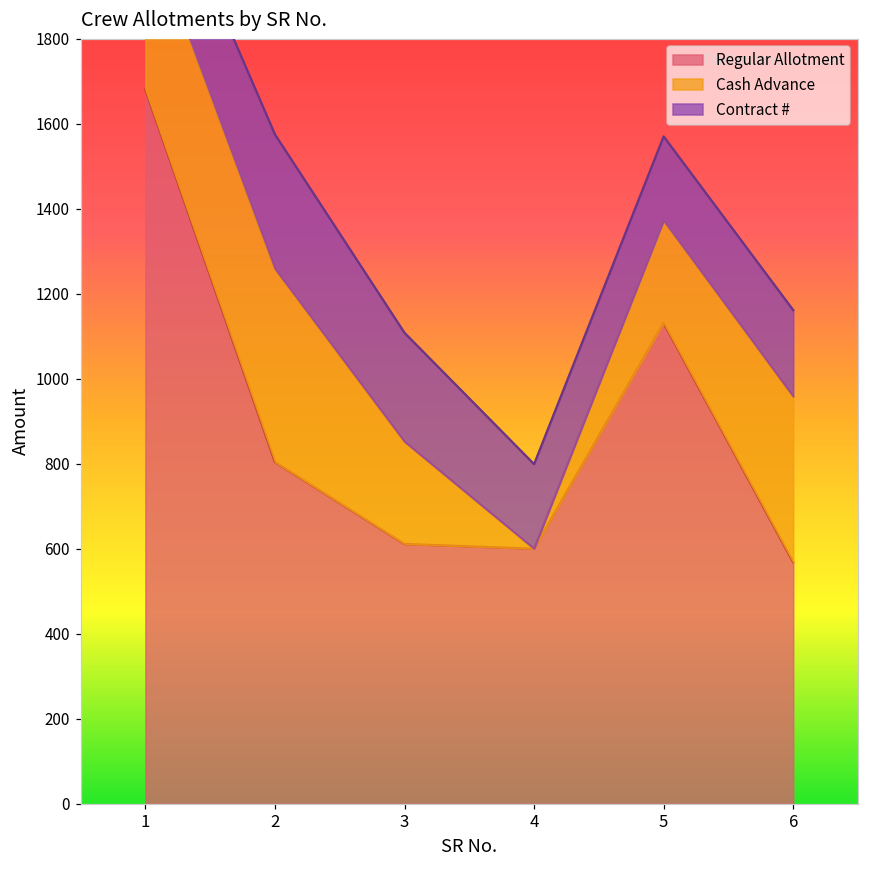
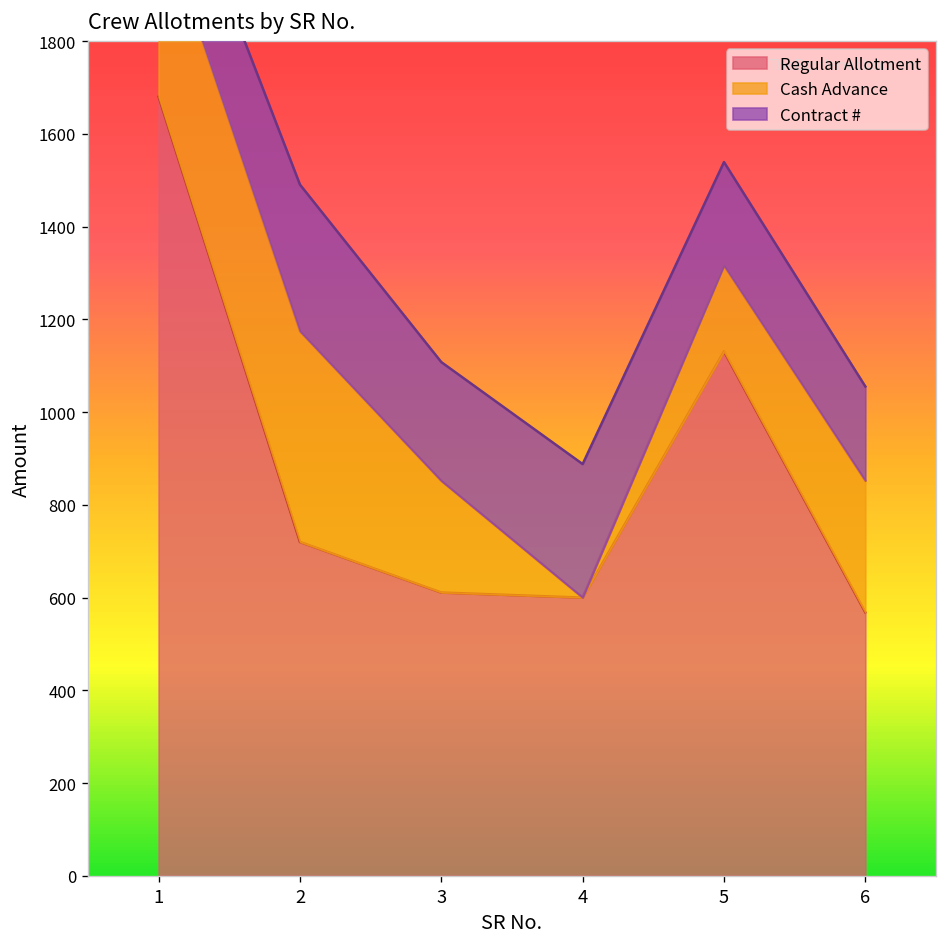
  {
    "Regular Allotment": {
      "1": 1680,
-     "2": 800,
+     "2": 720,
      "3": 610,
      "5": 1130,
      "6": 570
    },
    "Cash Advance": {
      "2": 450,
      "3": 240,
-     "5": 240,
-     "6": 390
+     "5": 190,
+     "6": 280
    },
    "Contract #": {
      "2": 320,
      "3": 260,
-     "4": 200,
-     "5": 200,
+     "4": 290,
+     "5": 220,
      "6": 200
    }
  }
